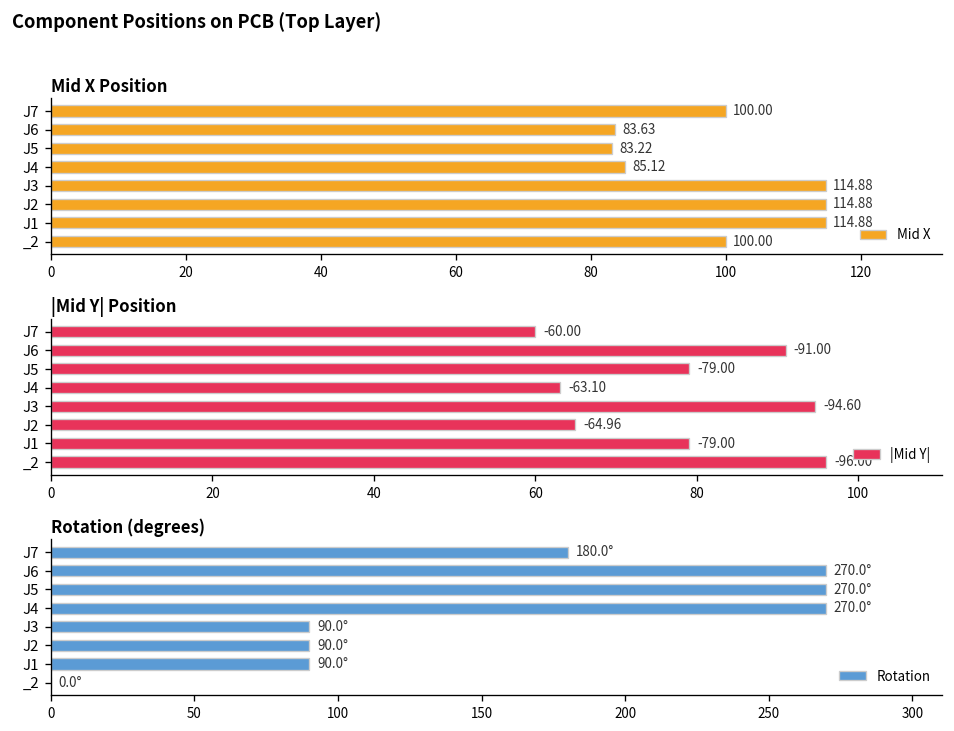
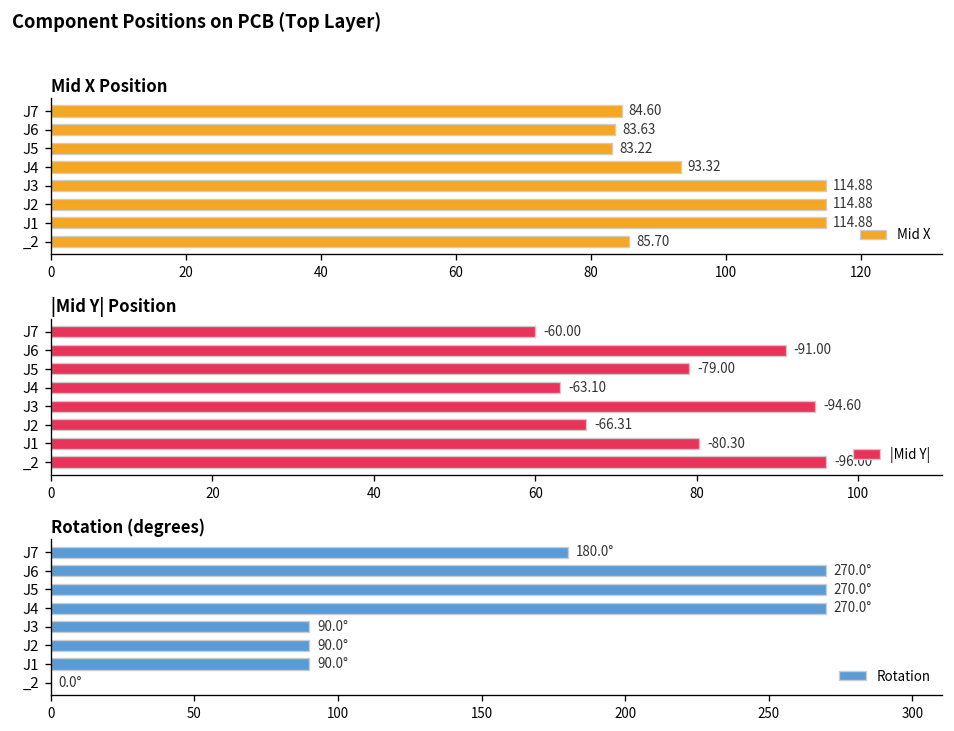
  {
    "Mid X Position": {
-     "J7": "100.00",
+     "J7": "84.60",
      "J6": "83.63",
      "J5": "83.22",
-     "J4": "85.12",
+     "J4": "93.32",
      "J3": "114.88",
      "J2": "114.88",
      "J1": "114.88",
-     "_2": "100.00"
+     "_2": "85.70"
    },
    "|Mid Y| Position": {
-     "J2": "-64.96",
-     "J1": "-79.00"
+     "J2": "-66.31",
+     "J1": "-80.30"
    },
    "Rotation (degrees)": {
      "J7": "180.0°",
      "J6": "270.0°",
      "J5": "270.0°",
      "J4": "270.0°",
      "J3": "90.0°",
      "J2": "90.0°",
      "J1": "90.0°",
      "_2": "0.0°"
    }
  }
